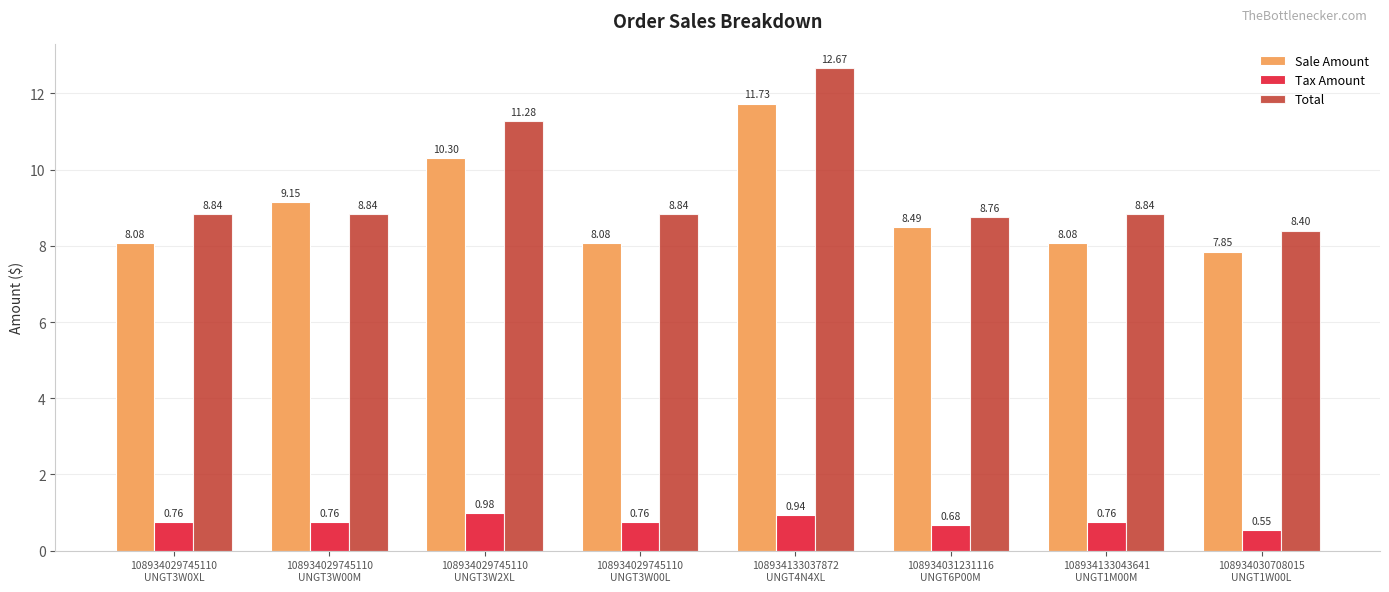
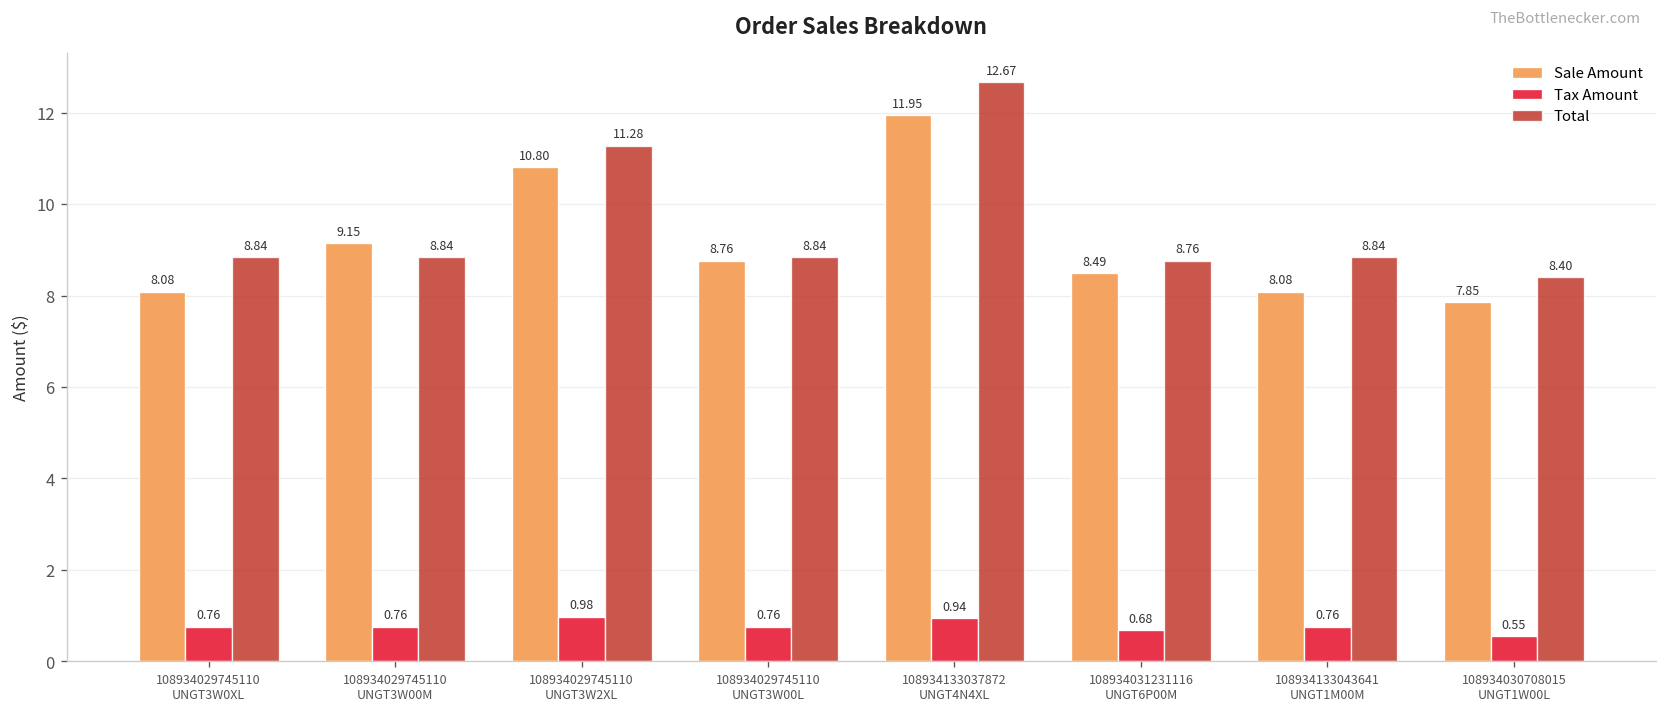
  {
    "Sale Amount": {
      "108934029745110 UNGT3W0XL": 8.08,
      "108934029745110 UNGT3W00M": 9.15,
-     "108934029745110 UNGT3W2XL": 10.30,
-     "108934029745110 UNGT3W00L": 8.08,
-     "108934133037872 UNGT4N4XL": 11.73,
+     "108934029745110 UNGT3W2XL": 10.80,
+     "108934029745110 UNGT3W00L": 8.76,
+     "108934133037872 UNGT4N4XL": 11.95,
      "108934031231116 UNGT6P00M": 8.49,
      "108934133043641 UNGT1M00M": 8.08,
      "108934030708015 UNGT1W00L": 7.85
    }
  }
